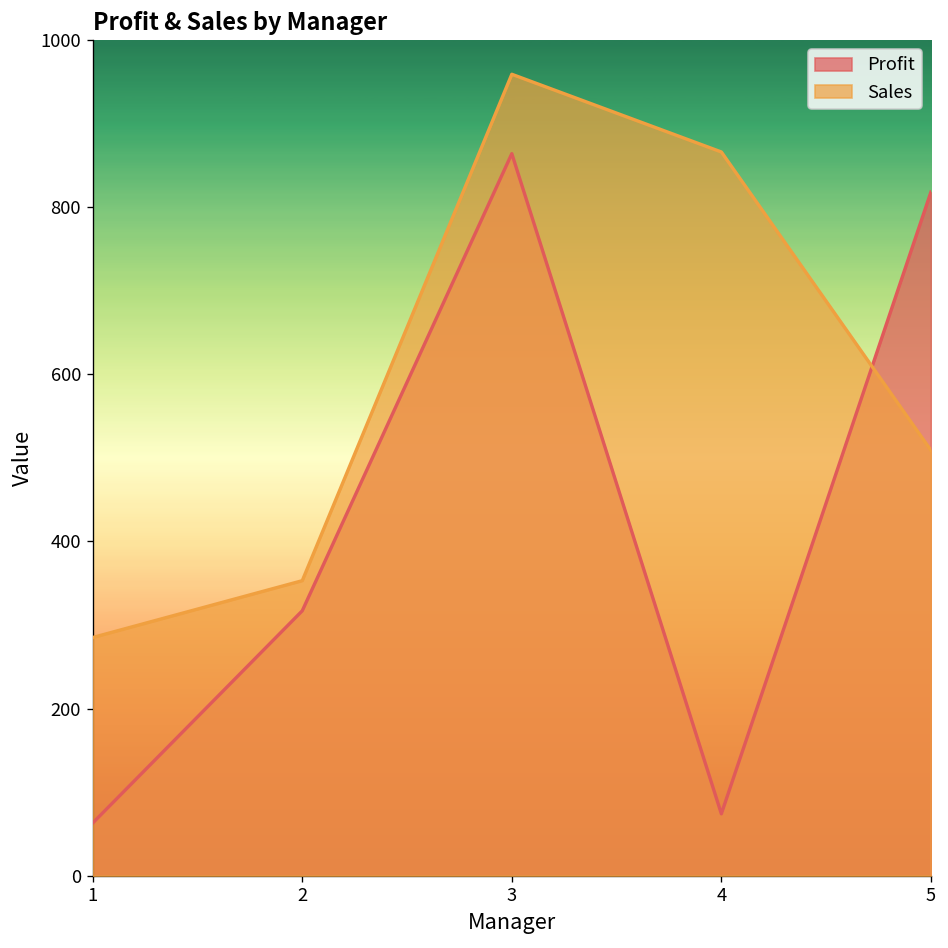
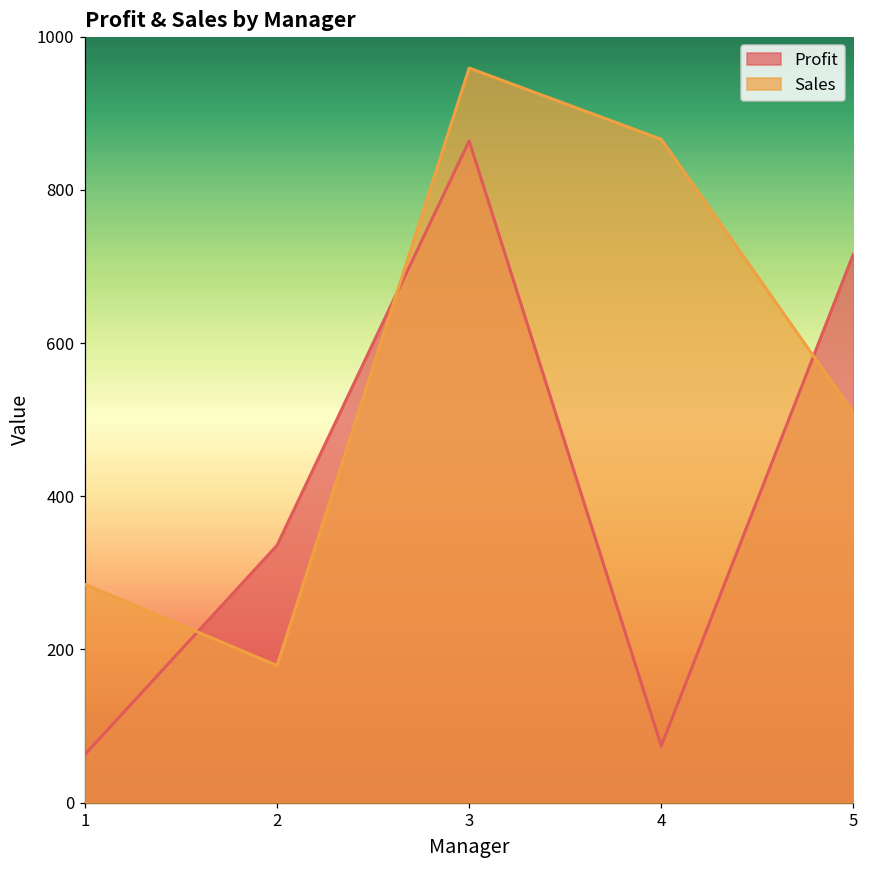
  {
    "Profit": {
      "1": 60,
-     "2": 320,
+     "2": 340,
      "3": 860,
      "4": 70,
-     "5": 820
+     "5": 720
    },
    "Sales": {
      "1": 290,
-     "2": 350,
+     "2": 180,
      "3": 960,
      "4": 870,
      "5": 510
    }
  }
